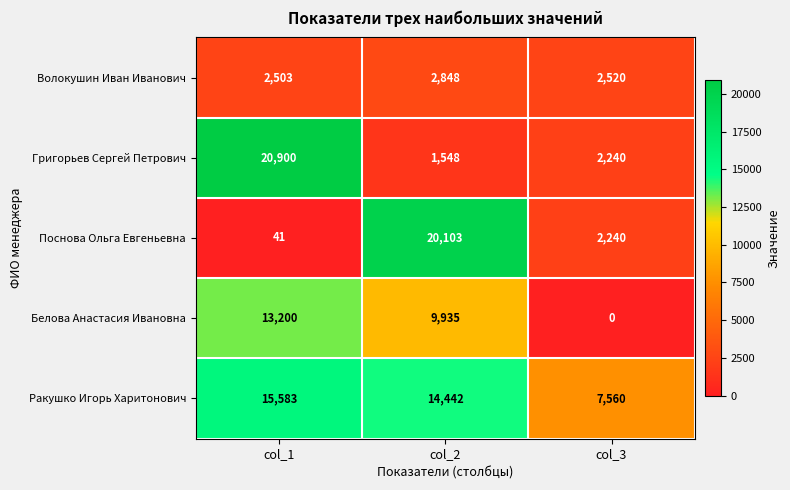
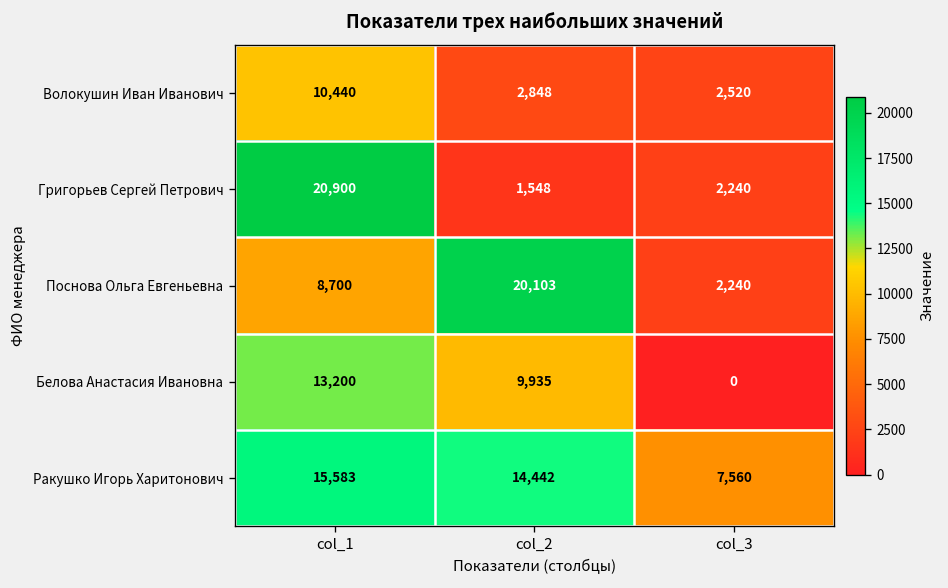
  {
    "Волокушин Иван Иванович": {
-     "col_1": "2,503",
+     "col_1": "10,440",
      "col_2": "2,848",
      "col_3": "2,520"
    },
    "Григорьев Сергей Петрович": {
      "col_1": "20,900",
      "col_2": "1,548",
      "col_3": "2,240"
    },
    "Поснова Ольга Евгеньевна": {
-     "col_1": "41",
+     "col_1": "8,700",
      "col_2": "20,103",
      "col_3": "2,240"
    },
    "Белова Анастасия Ивановна": {
      "col_1": "13,200",
      "col_2": "9,935",
      "col_3": "0"
    },
    "Ракушко Игорь Харитонович": {
      "col_1": "15,583",
      "col_2": "14,442",
      "col_3": "7,560"
    }
  }
